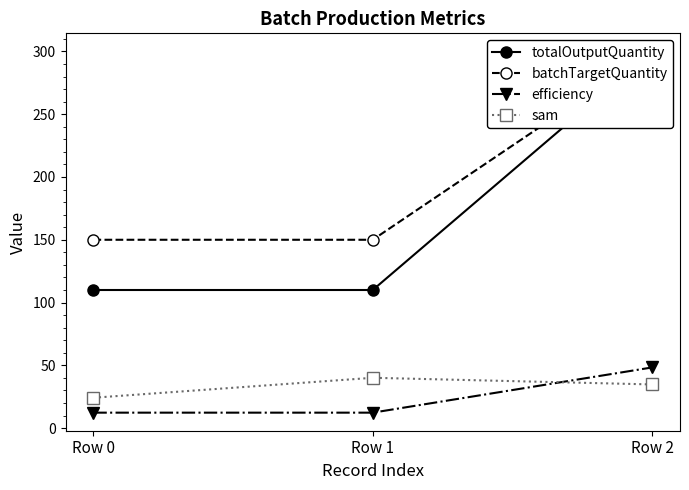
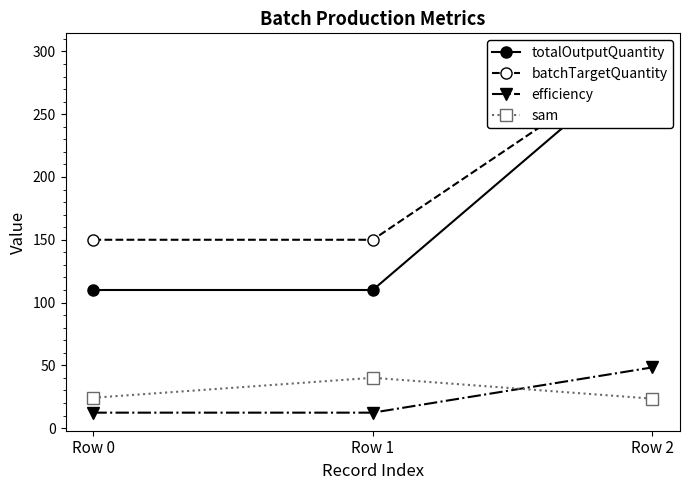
  {
    "sam": {
      "Row 0": 24,
      "Row 1": 40,
-     "Row 2": 35
+     "Row 2": 24
    }
  }
